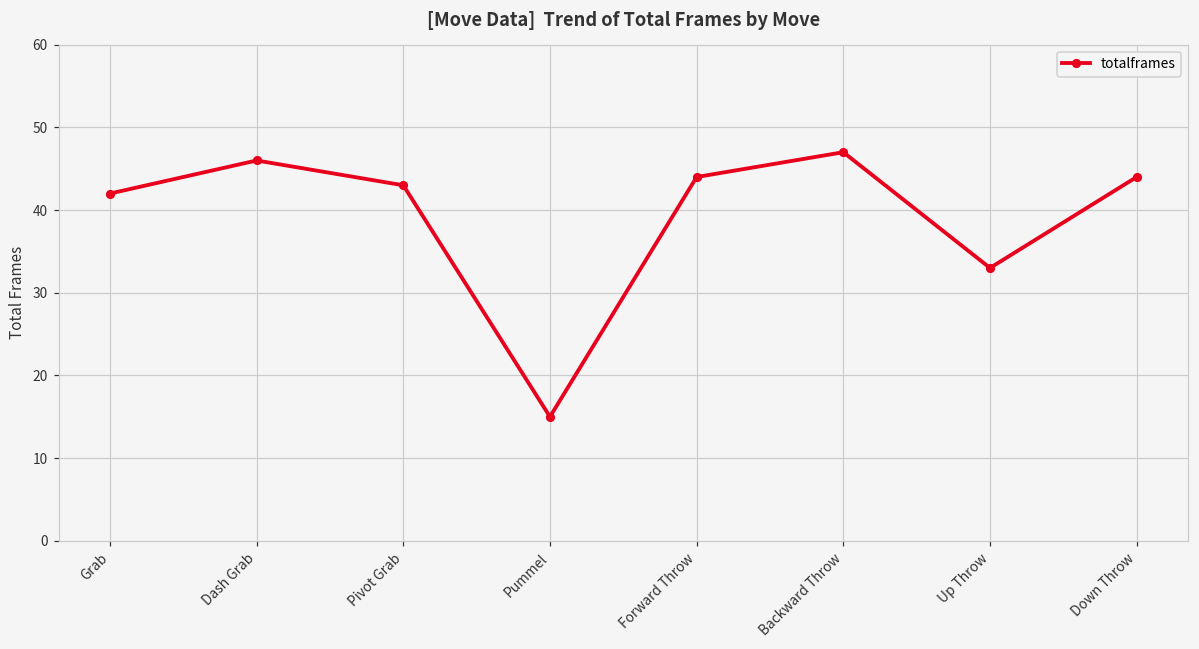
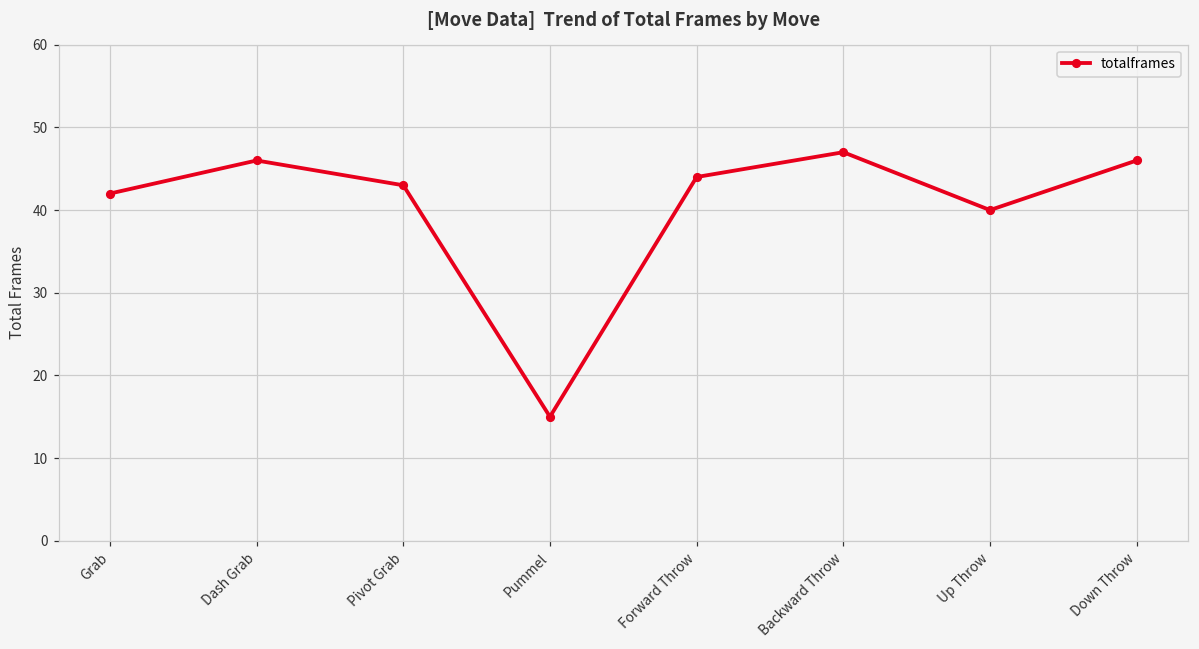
  {
    "Grab": 42,
    "Dash Grab": 46,
    "Pivot Grab": 43,
    "Pummel": 15,
    "Forward Throw": 44,
    "Backward Throw": 47,
-   "Up Throw": 33,
-   "Down Throw": 44
+   "Up Throw": 40,
+   "Down Throw": 46
  }
